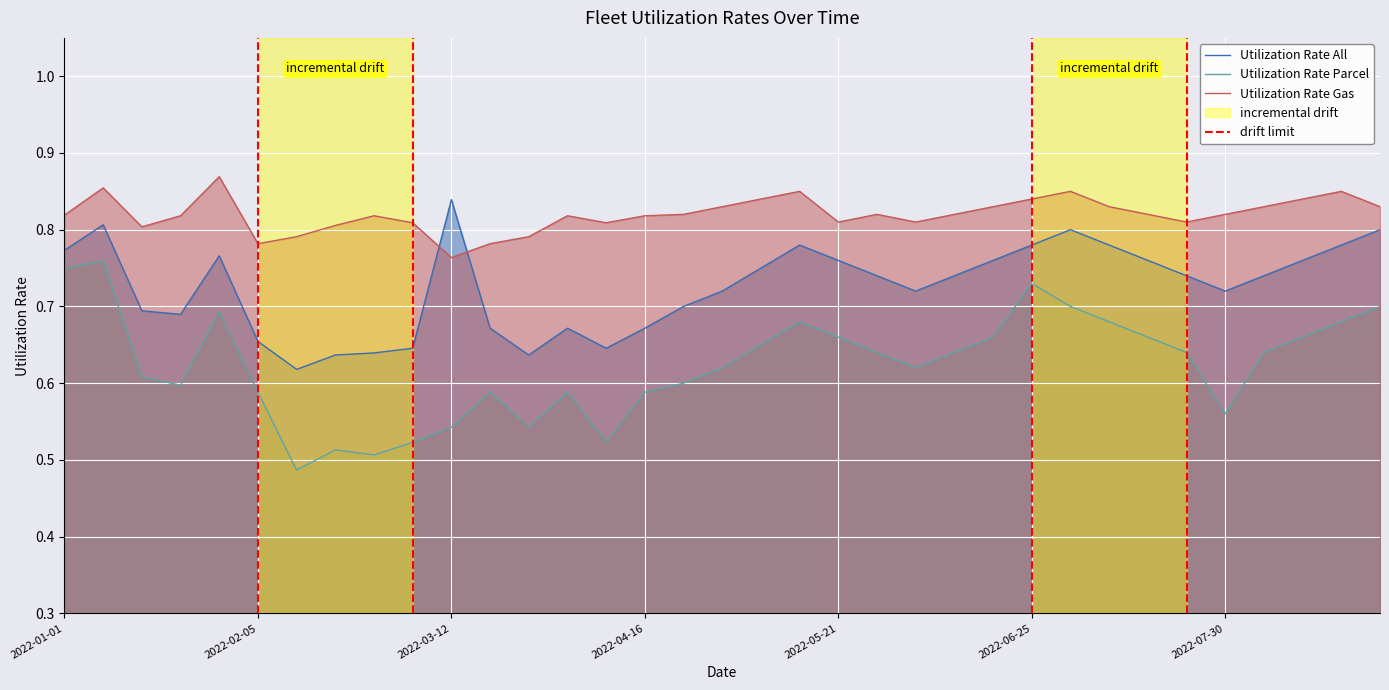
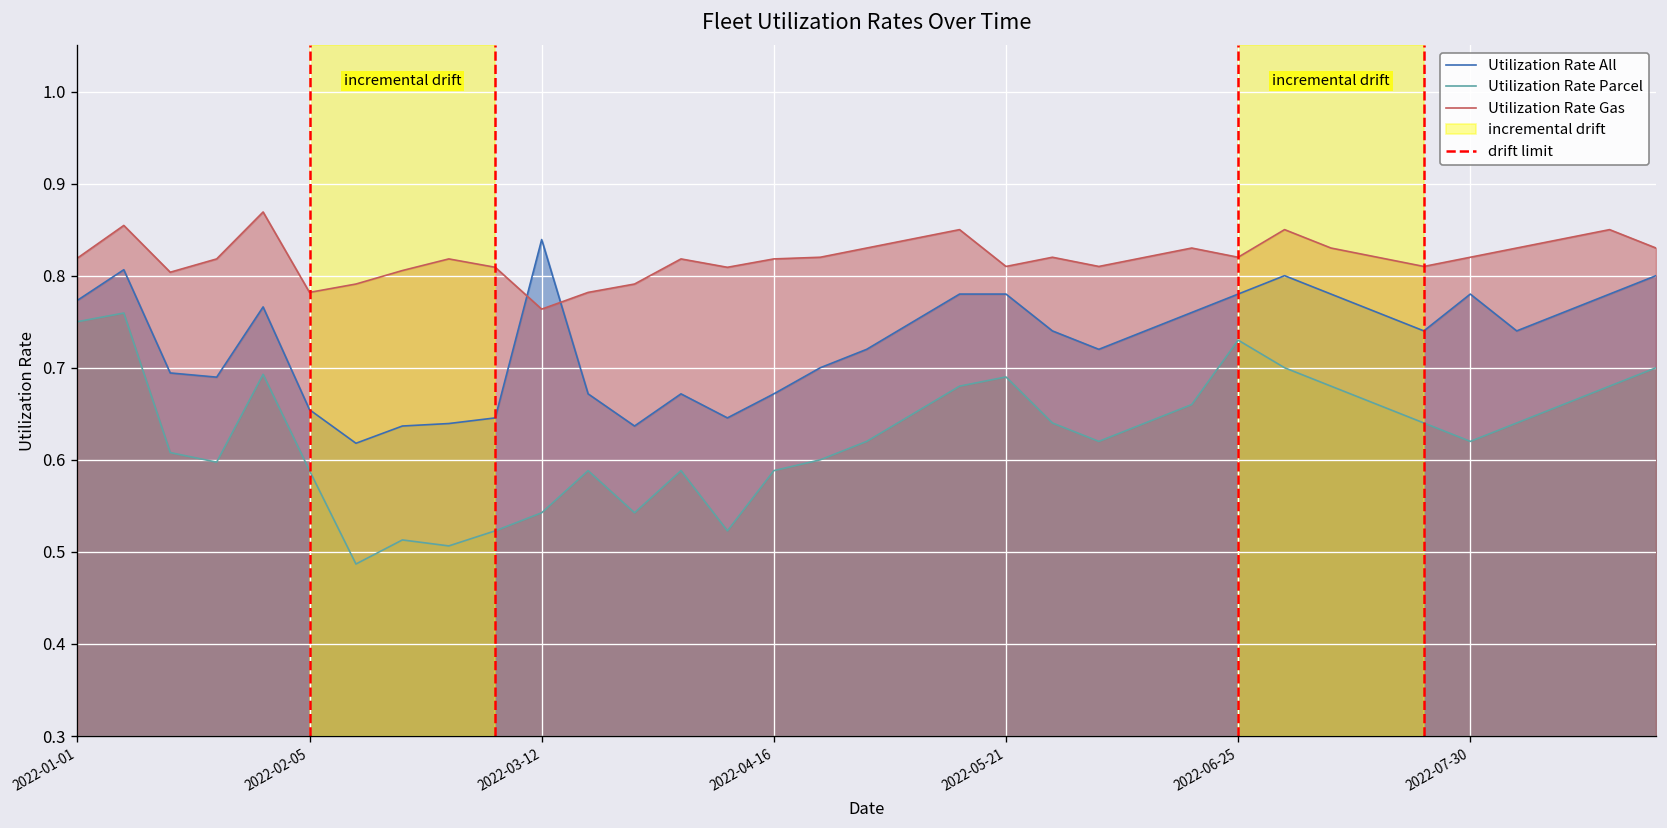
  {
    "Utilization Rate All": {
      "2022-01-01": 0.77,
      "2022-02-05": 0.65,
      "2022-03-12": 0.84,
      "2022-04-16": 0.67,
-     "2022-05-21": 0.76,
+     "2022-05-21": 0.78,
      "2022-06-25": 0.78,
-     "2022-07-30": 0.72
+     "2022-07-30": 0.78
    },
    "Utilization Rate Parcel": {
      "2022-01-01": 0.75,
      "2022-02-05": 0.59,
      "2022-03-12": 0.54,
      "2022-04-16": 0.59,
-     "2022-05-21": 0.66,
+     "2022-05-21": 0.69,
      "2022-06-25": 0.73,
-     "2022-07-30": 0.56
+     "2022-07-30": 0.62
    },
    "Utilization Rate Gas": {
      "2022-01-01": 0.82,
      "2022-02-05": 0.78,
      "2022-03-12": 0.76,
      "2022-04-16": 0.82,
      "2022-05-21": 0.81,
-     "2022-06-25": 0.84,
+     "2022-06-25": 0.82,
      "2022-07-30": 0.82
    }
  }
